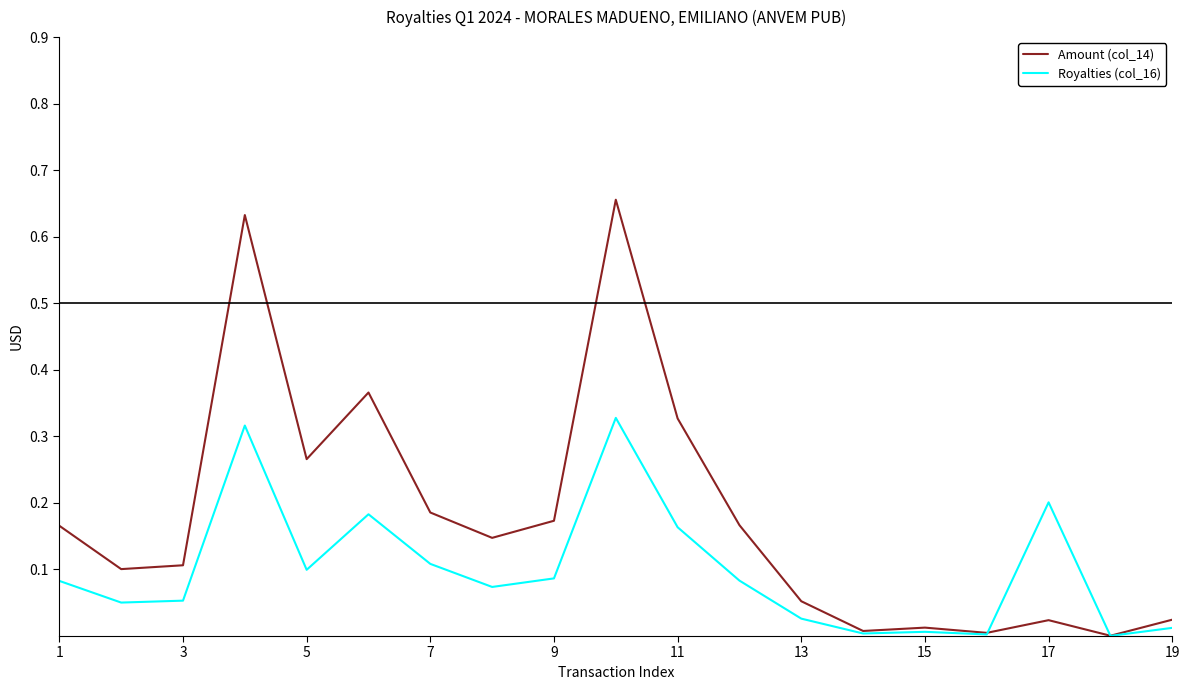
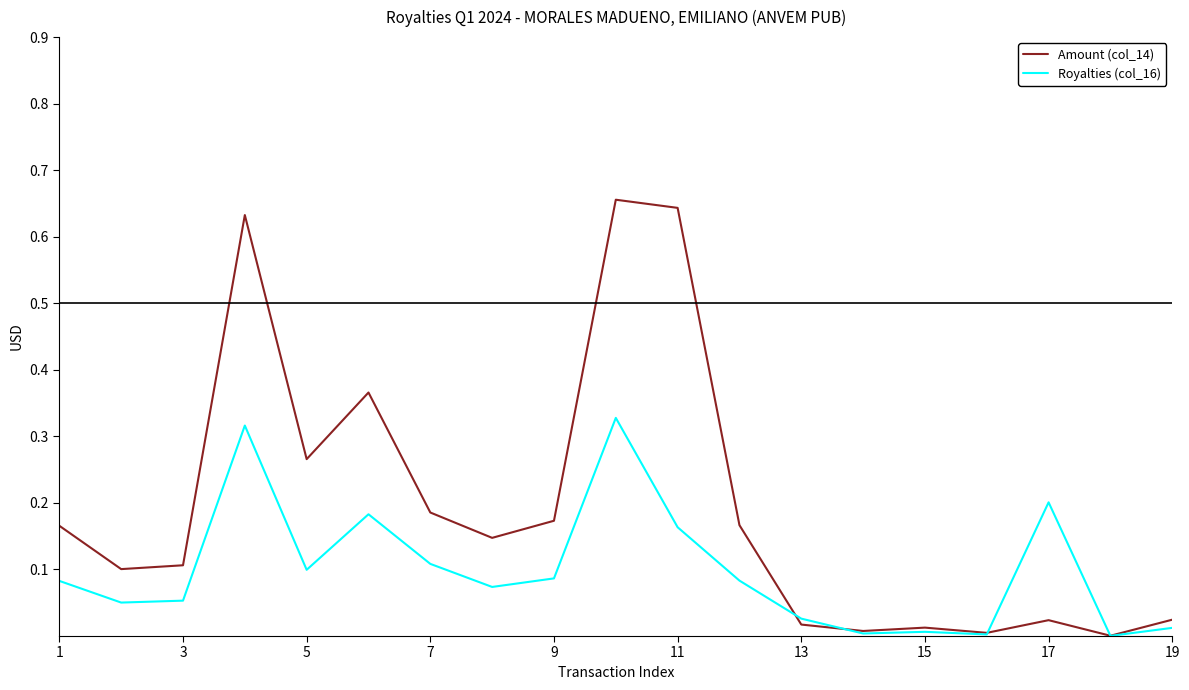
  {
    "Amount (col_14)": {
      "1": 0.17,
      "3": 0.11,
      "5": 0.27,
      "7": 0.19,
      "9": 0.17,
-     "11": 0.33,
-     "13": 0.05,
+     "11": 0.64,
+     "13": 0.02,
      "15": 0.01,
      "17": 0.02,
      "19": 0.02
    },
    "Royalties (col_16)": {
      "1": 0.08,
      "3": 0.05,
      "5": 0.10,
      "7": 0.11,
      "9": 0.09,
      "11": 0.16,
      "13": 0.03,
      "15": 0.01,
      "17": 0.20,
      "19": 0.01
    }
  }
